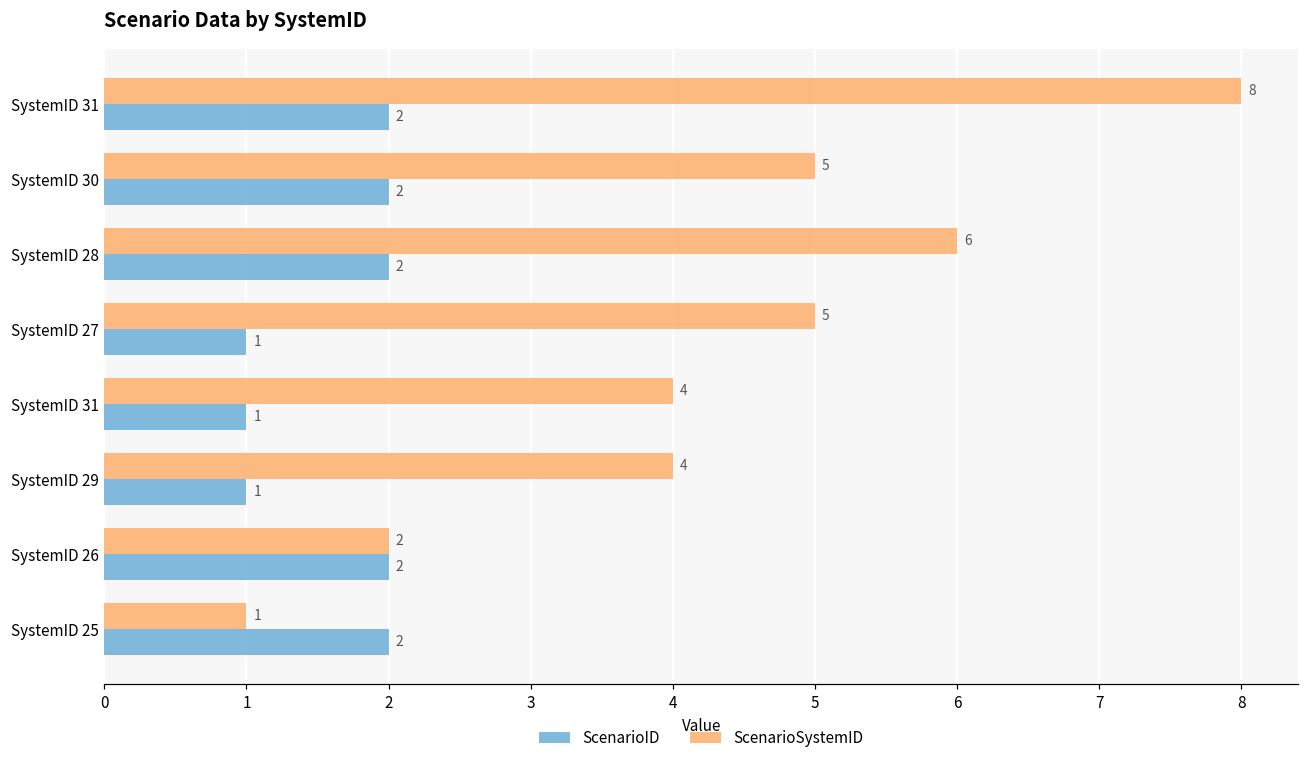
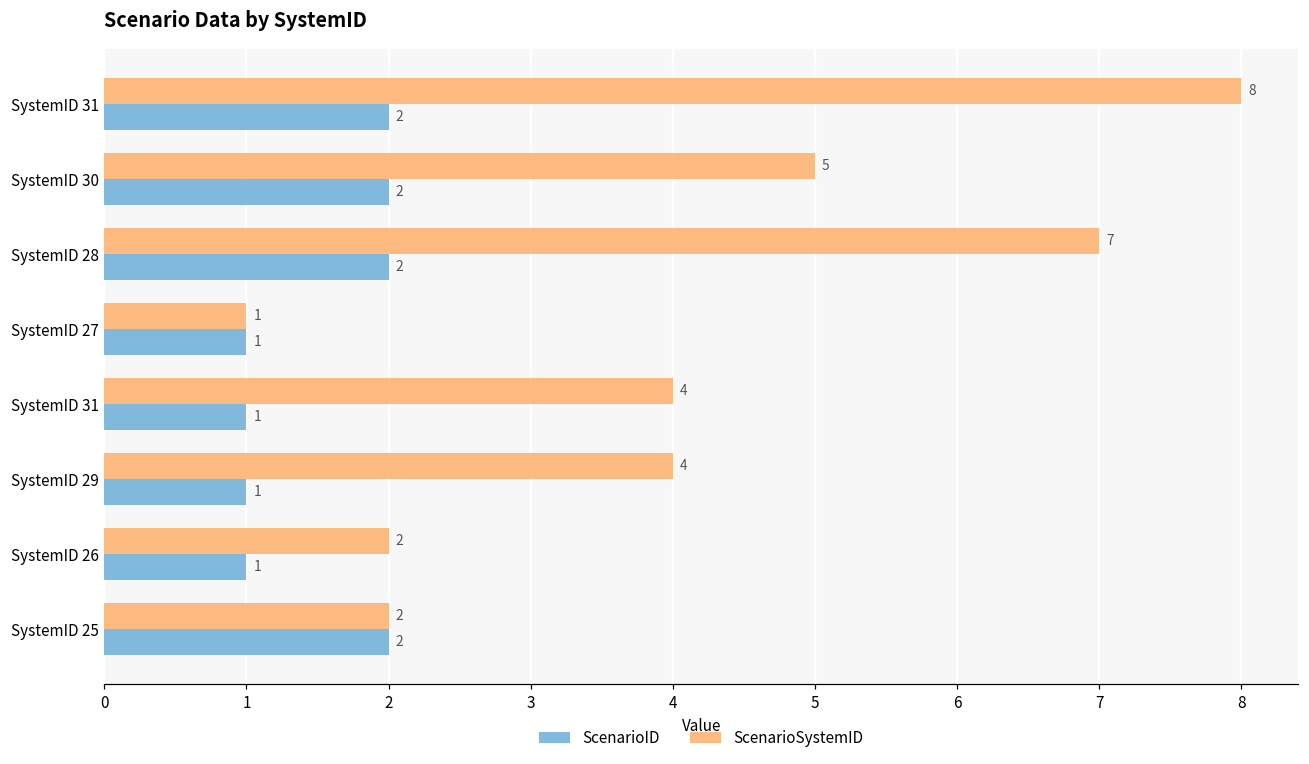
  {
    "ScenarioID": {
      "SystemID 30": 2,
      "SystemID 28": 2,
      "SystemID 27": 1,
      "SystemID 29": 1,
-     "SystemID 26": 2,
+     "SystemID 26": 1,
      "SystemID 25": 2
    },
    "ScenarioSystemID": {
      "SystemID 30": 5,
-     "SystemID 28": 6,
-     "SystemID 27": 5,
+     "SystemID 28": 7,
+     "SystemID 27": 1,
      "SystemID 29": 4,
      "SystemID 26": 2,
-     "SystemID 25": 1
+     "SystemID 25": 2
    }
  }
